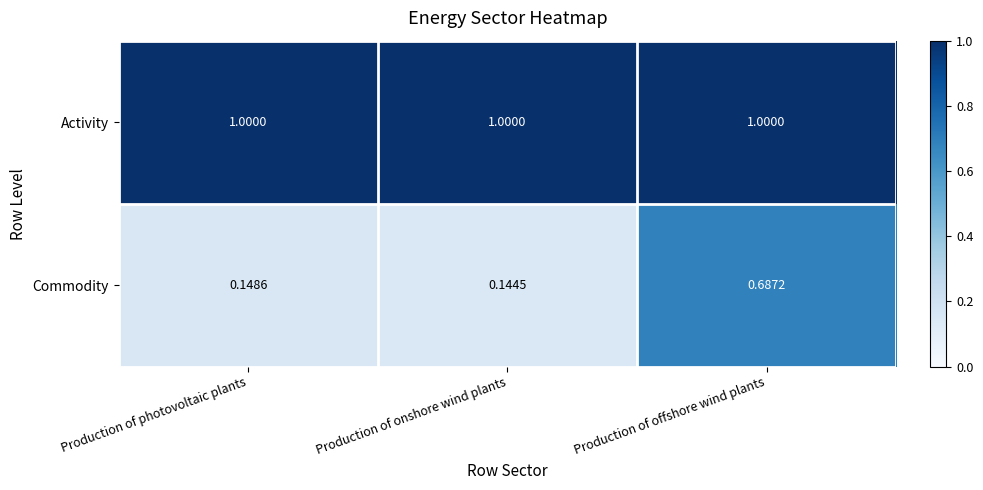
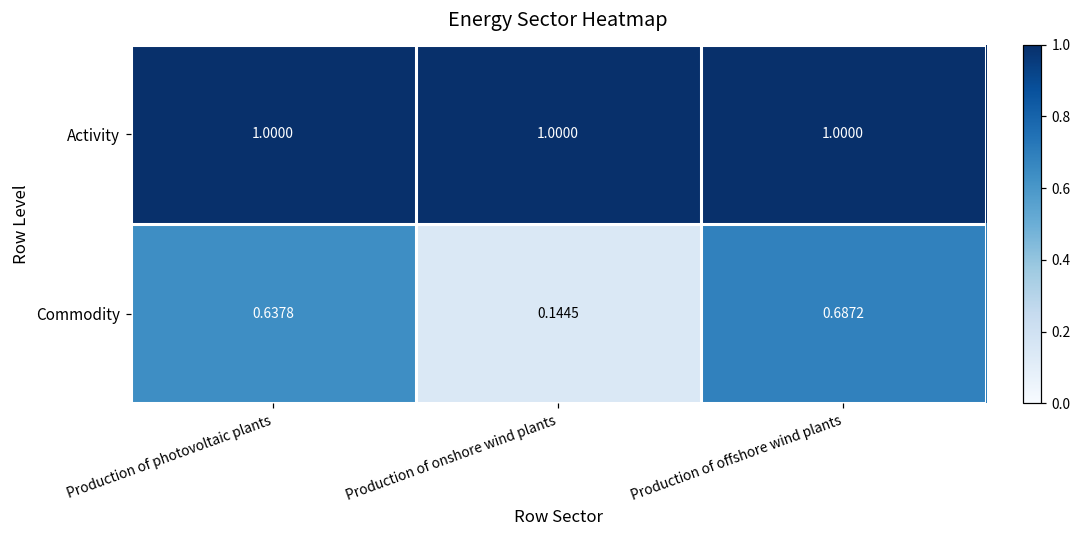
  {
    "Activity": {
      "Production of photovoltaic plants": 1.0000,
      "Production of onshore wind plants": 1.0000,
      "Production of offshore wind plants": 1.0000
    },
    "Commodity": {
-     "Production of photovoltaic plants": 0.1486,
+     "Production of photovoltaic plants": 0.6378,
      "Production of onshore wind plants": 0.1445,
      "Production of offshore wind plants": 0.6872
    }
  }
